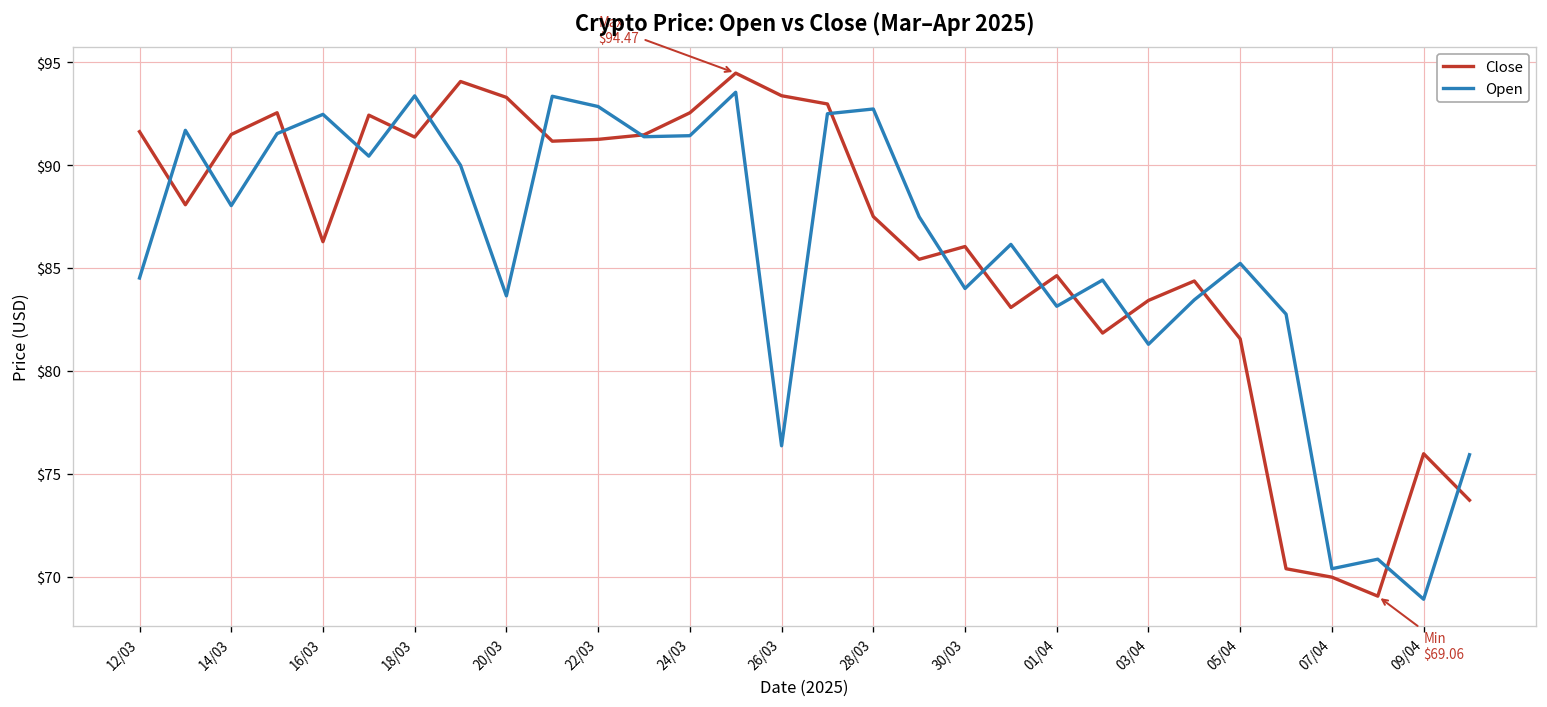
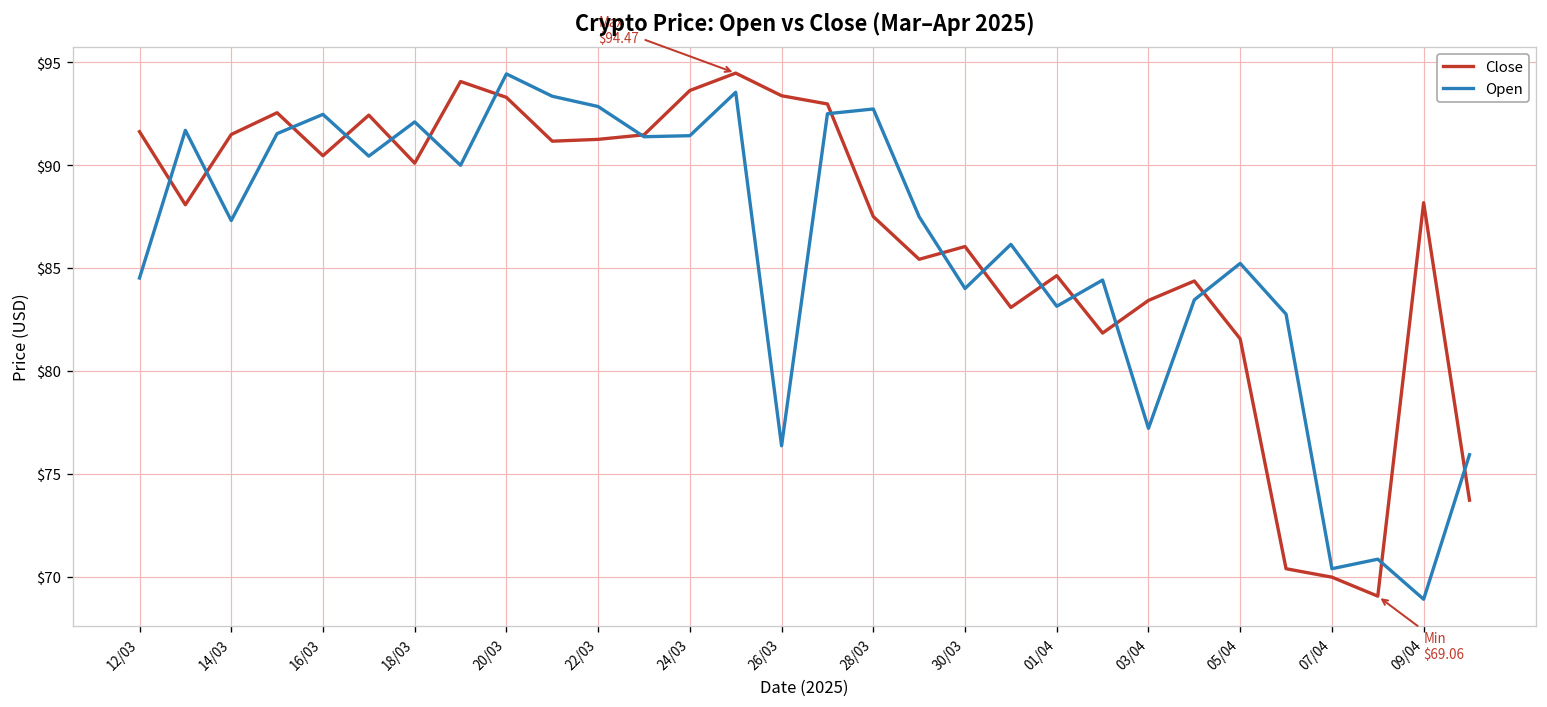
  {
    "Close": {
      "12/03": "$91.6",
      "14/03": "$91.5",
-     "16/03": "$86.3",
-     "18/03": "$91.4",
+     "16/03": "$90.5",
+     "18/03": "$90.1",
      "20/03": "$93.3",
      "22/03": "$91.2",
-     "24/03": "$92.5",
+     "24/03": "$93.6",
      "26/03": "$93.4",
      "28/03": "$87.5",
      "30/03": "$86.0",
      "01/04": "$84.6",
      "03/04": "$83.4",
      "05/04": "$81.6",
      "07/04": "$70.0",
-     "09/04": "$76.0"
+     "09/04": "$88.2"
    },
    "Open": {
      "12/03": "$84.5",
-     "14/03": "$88.0",
+     "14/03": "$87.3",
      "16/03": "$92.5",
-     "18/03": "$93.4",
-     "20/03": "$83.6",
+     "18/03": "$92.1",
+     "20/03": "$94.4",
      "22/03": "$92.8",
      "24/03": "$91.4",
      "26/03": "$76.4",
      "28/03": "$92.7",
      "30/03": "$84.0",
      "01/04": "$83.1",
-     "03/04": "$81.3",
+     "03/04": "$77.2",
      "05/04": "$85.2",
      "07/04": "$70.4"
    }
  }
